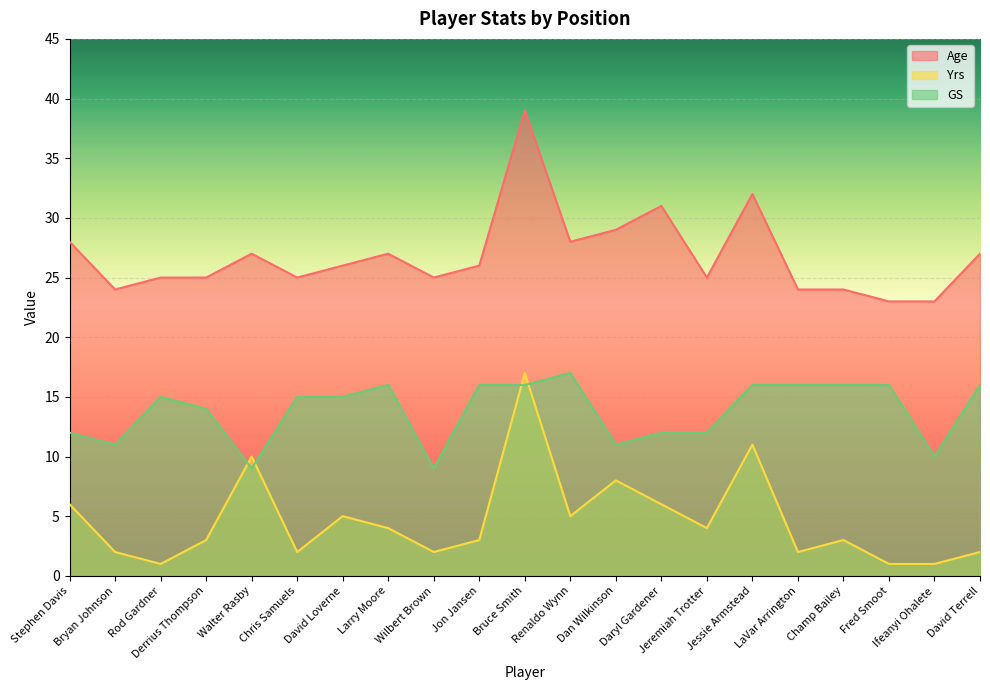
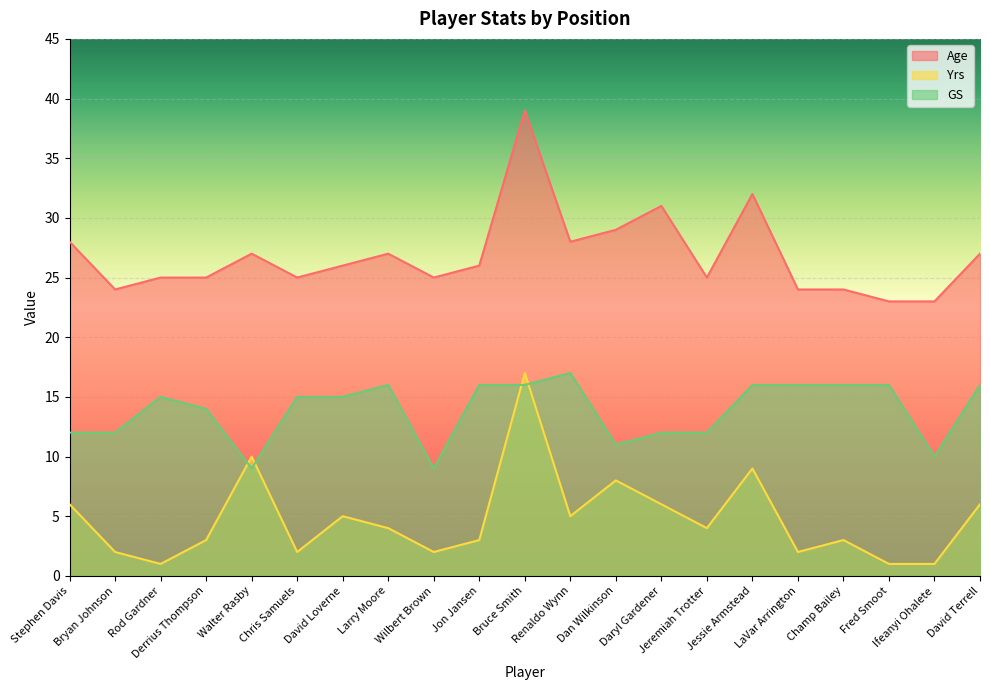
  {
    "Age": {
      "Stephen Davis": 28,
      "Bryan Johnson": 24,
      "Rod Gardner": 25,
      "Derrius Thompson": 25,
      "Walter Rasby": 27,
      "Chris Samuels": 25,
      "David Loverne": 26,
      "Larry Moore": 27,
      "Wilbert Brown": 25,
      "Jon Jansen": 26,
      "Bruce Smith": 39,
      "Renaldo Wynn": 28,
      "Dan Wilkinson": 29,
      "Daryl Gardener": 31,
      "Jeremiah Trotter": 25,
      "Jessie Armstead": 32,
      "LaVar Arrington": 24,
      "Champ Bailey": 24,
      "Fred Smoot": 23,
      "Ifeanyi Ohalete": 23,
      "David Terrell": 27
    },
    "Yrs": {
      "Stephen Davis": 6,
      "Bryan Johnson": 2,
      "Rod Gardner": 1,
      "Derrius Thompson": 3,
      "Walter Rasby": 10,
      "Chris Samuels": 2,
      "David Loverne": 5,
      "Larry Moore": 4,
      "Wilbert Brown": 2,
      "Jon Jansen": 3,
      "Bruce Smith": 17,
      "Renaldo Wynn": 5,
      "Dan Wilkinson": 8,
      "Daryl Gardener": 6,
      "Jeremiah Trotter": 4,
-     "Jessie Armstead": 11,
+     "Jessie Armstead": 9,
      "LaVar Arrington": 2,
      "Champ Bailey": 3,
      "Fred Smoot": 1,
      "Ifeanyi Ohalete": 1,
-     "David Terrell": 2
+     "David Terrell": 6
    },
    "GS": {
      "Stephen Davis": 12,
-     "Bryan Johnson": 11,
+     "Bryan Johnson": 12,
      "Rod Gardner": 15,
      "Derrius Thompson": 14,
      "Walter Rasby": 9,
      "Chris Samuels": 15,
      "David Loverne": 15,
      "Larry Moore": 16,
      "Wilbert Brown": 9,
      "Jon Jansen": 16,
      "Bruce Smith": 16,
      "Renaldo Wynn": 17,
      "Dan Wilkinson": 11,
      "Daryl Gardener": 12,
      "Jeremiah Trotter": 12,
      "Jessie Armstead": 16,
      "LaVar Arrington": 16,
      "Champ Bailey": 16,
      "Fred Smoot": 16,
      "Ifeanyi Ohalete": 10,
      "David Terrell": 16
    }
  }
